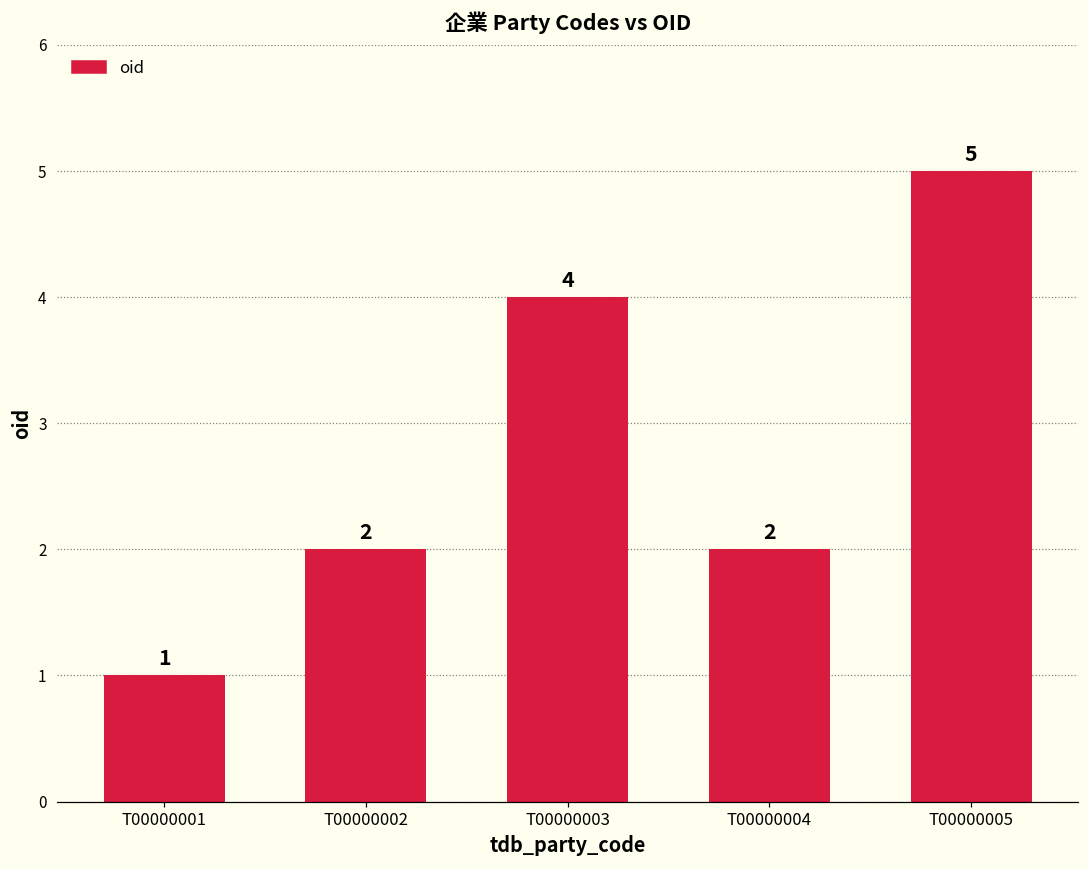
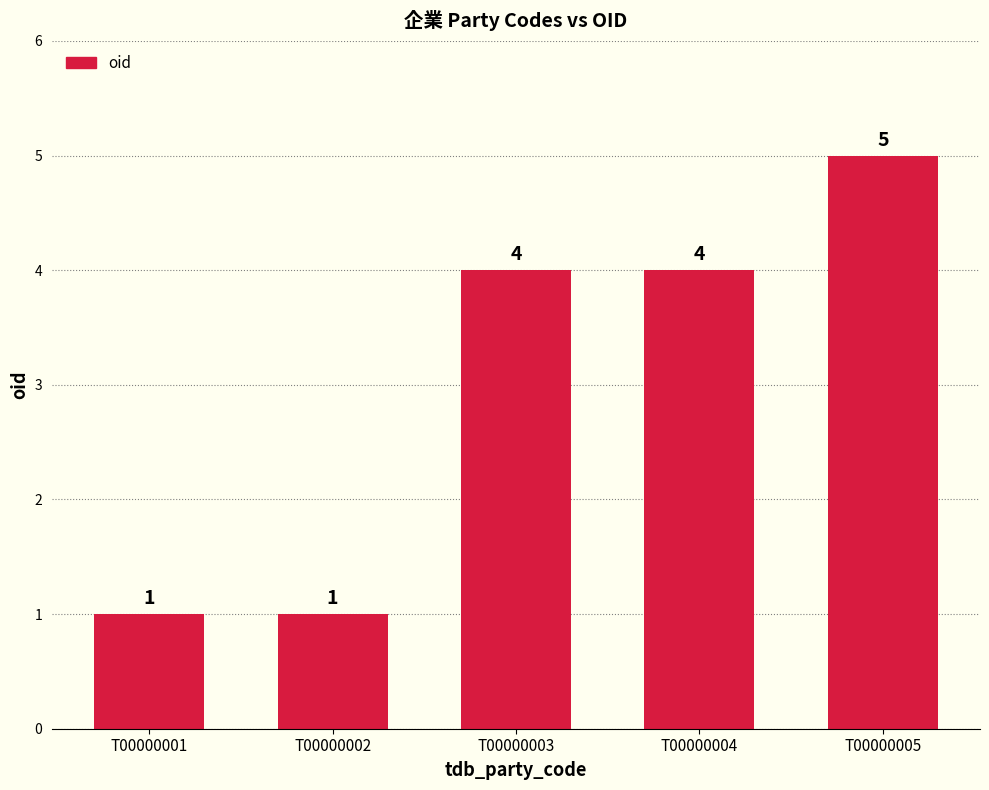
  {
    "T00000001": 1,
-   "T00000002": 2,
+   "T00000002": 1,
    "T00000003": 4,
-   "T00000004": 2,
+   "T00000004": 4,
    "T00000005": 5
  }
